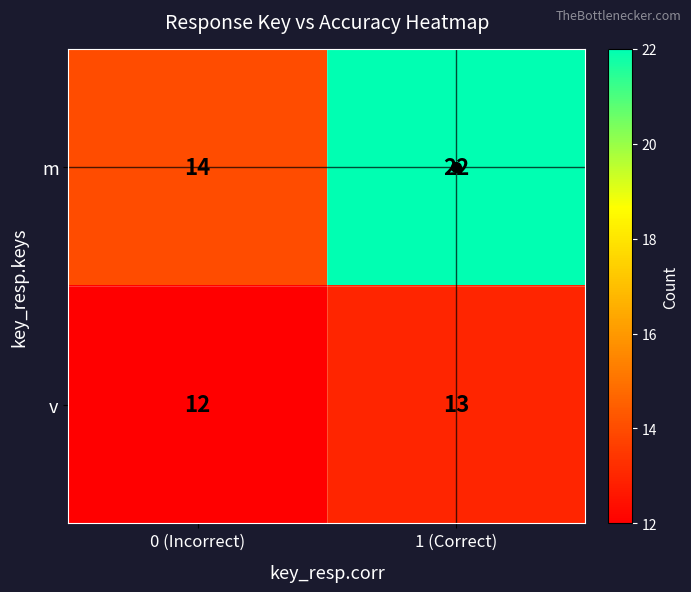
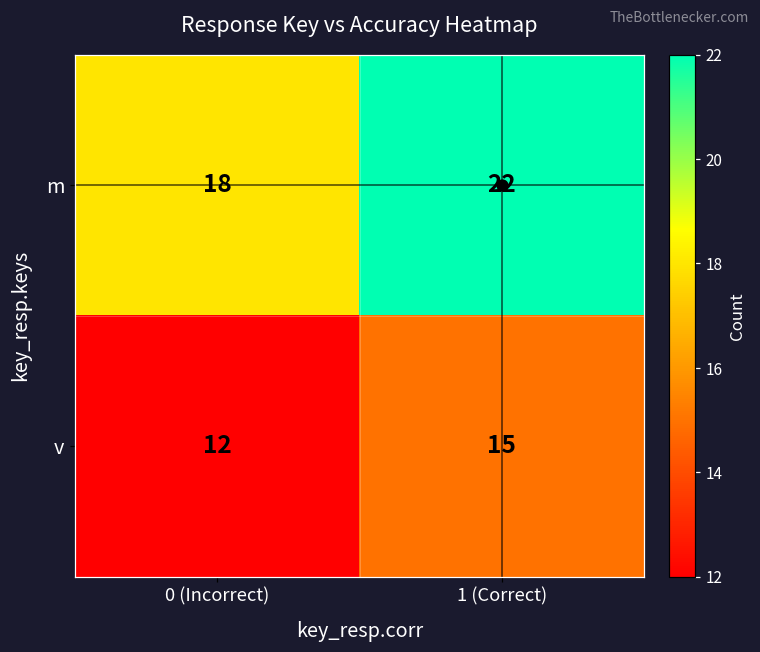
  {
    "m": {
-     "0 (Incorrect)": 14
+     "0 (Incorrect)": 18
    },
    "v": {
      "0 (Incorrect)": 12,
-     "1 (Correct)": 13
+     "1 (Correct)": 15
    }
  }
